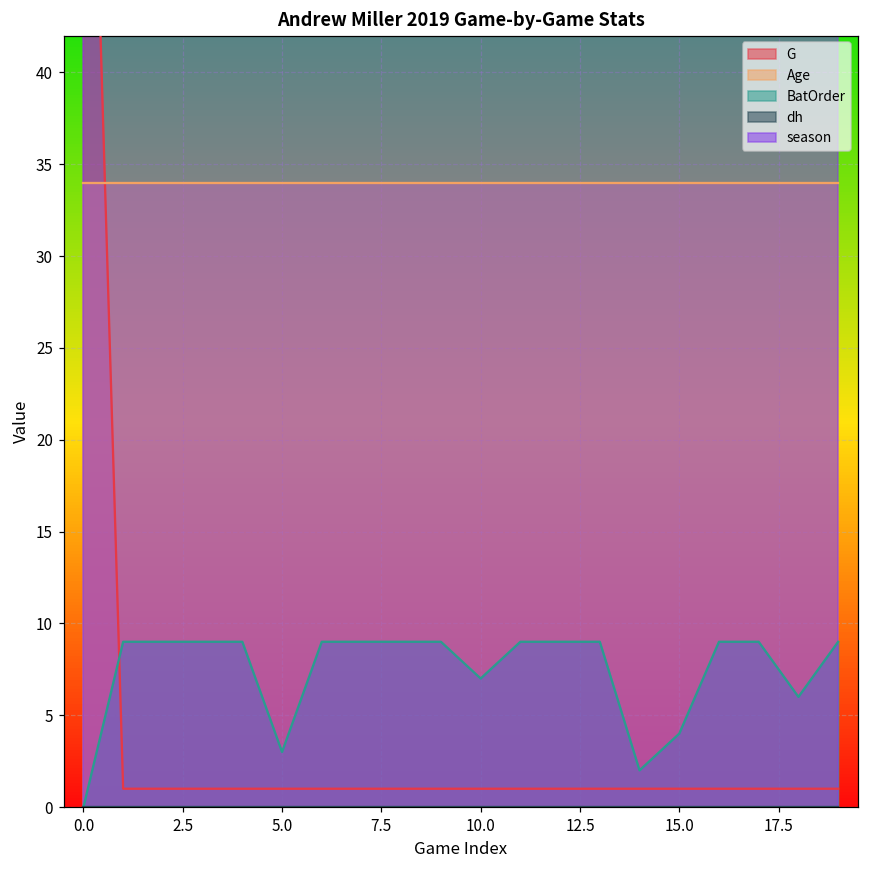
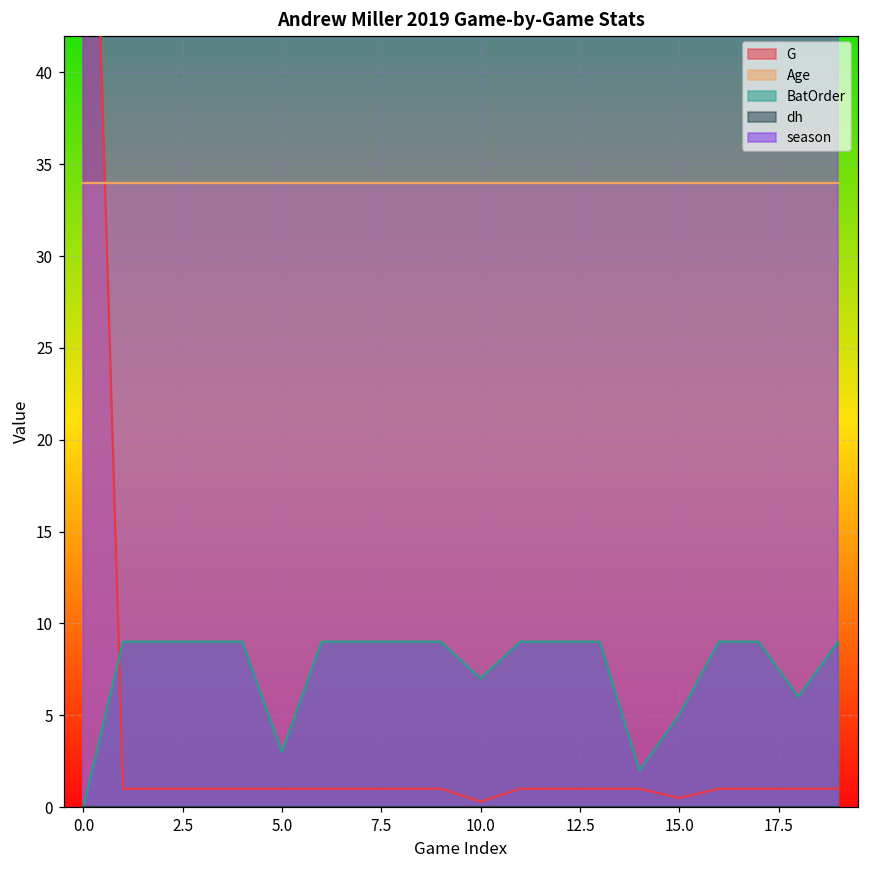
  {
    "G": {
      "5.0": 1.0,
-     "10.0": 1.0,
-     "15.0": 1.0
+     "10.0": 0.3,
+     "15.0": 0.5
    },
    "Age": {
      "0.0": 34.0,
      "5.0": 34.0,
      "10.0": 34.0,
      "15.0": 34.0
    },
    "BatOrder": {
      "5.0": 3,
      "10.0": 7,
-     "15.0": 4
+     "15.0": 5
    },
    "dh": {
      "5.0": 0.0,
      "10.0": 0.0,
      "15.0": 0.0
    }
  }
